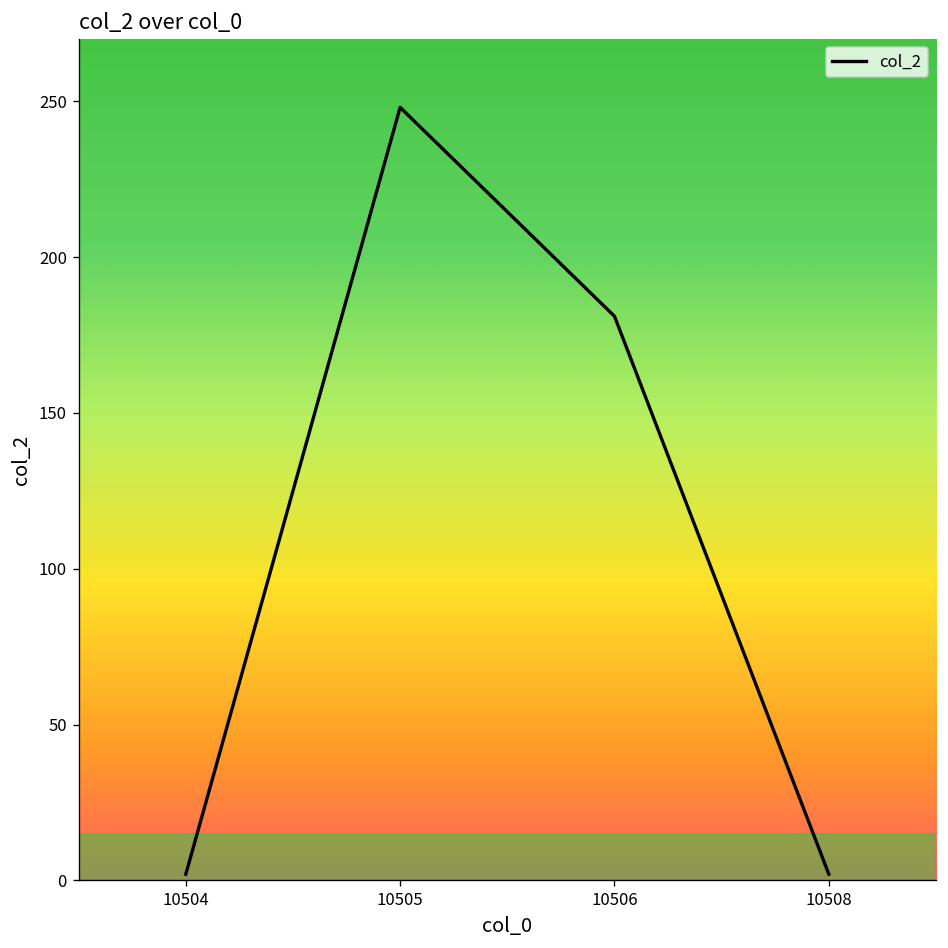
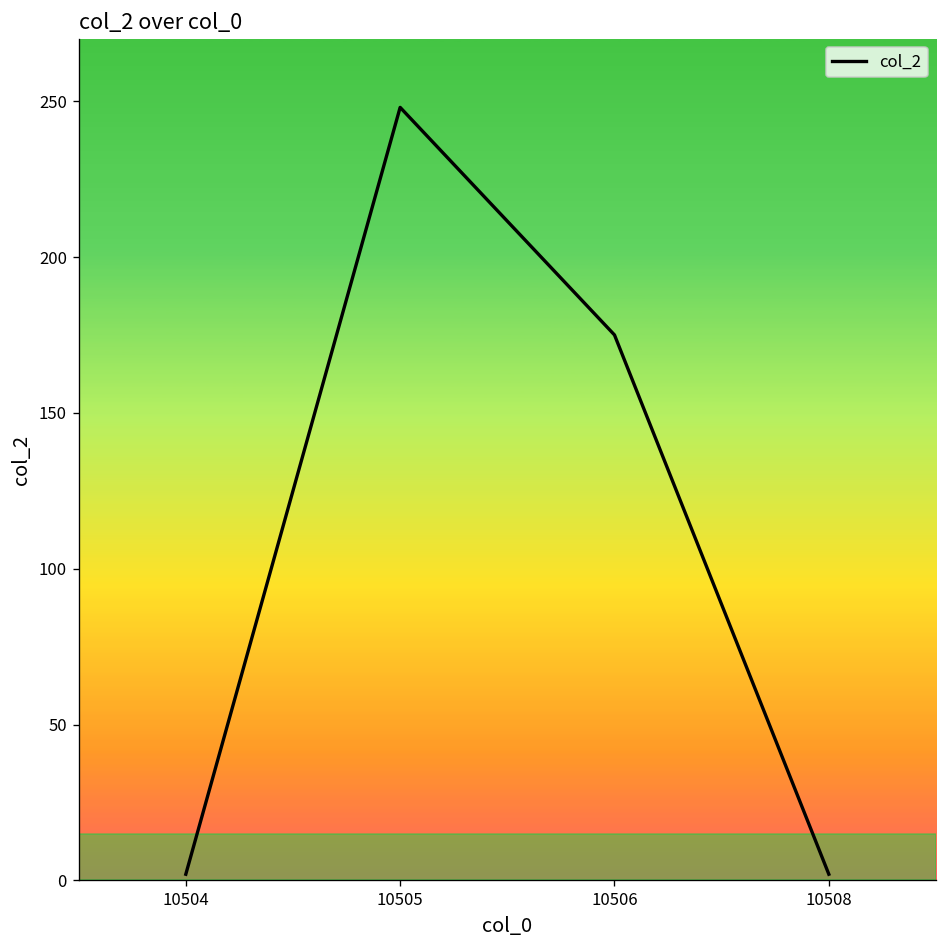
  {
    "10505": 248,
-   "10506": 181
+   "10506": 175
  }
